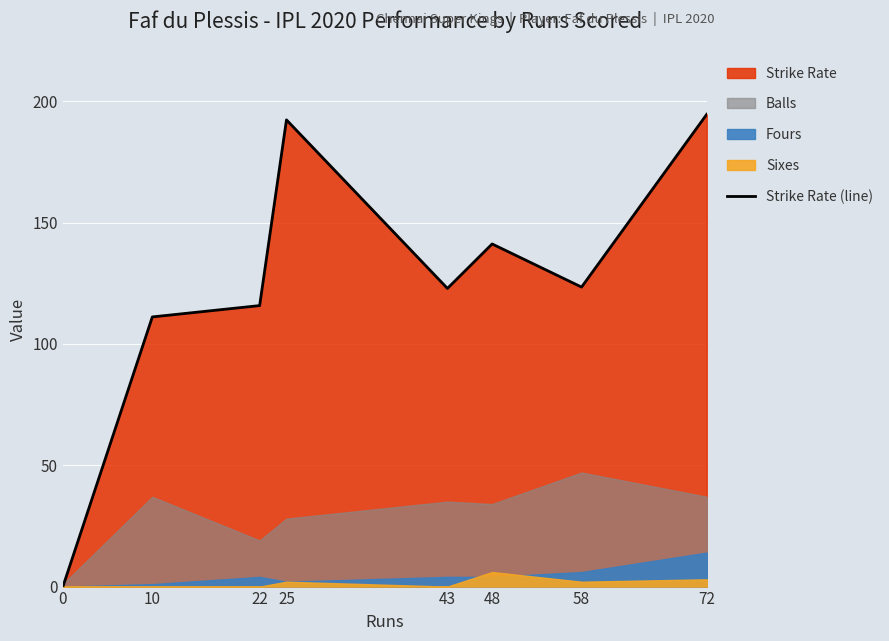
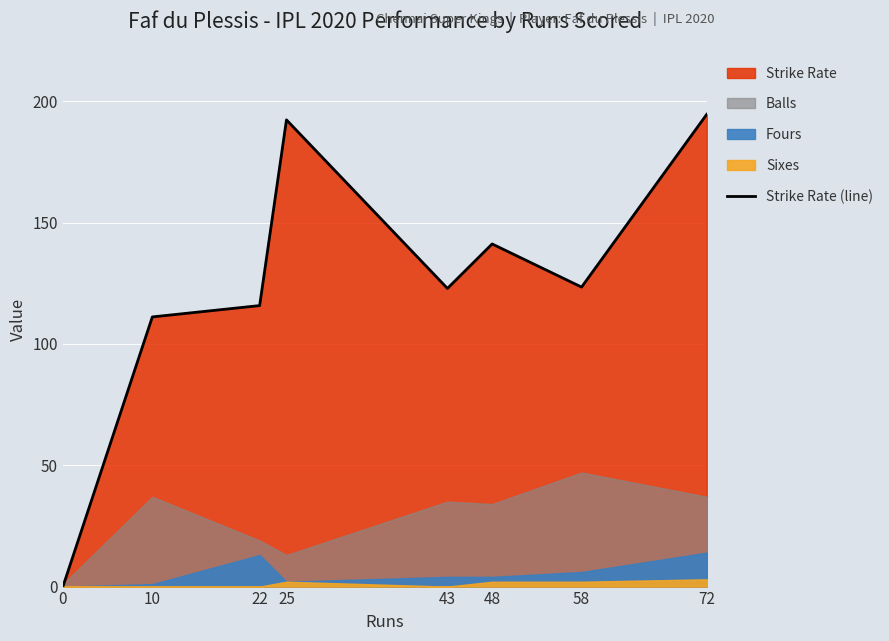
  {
    "Strike Rate": {
      "10": 111,
      "22": 116,
      "25": 192,
      "43": 123,
      "48": 141,
      "58": 123,
      "72": 195
    },
    "Balls": {
      "10": 37,
      "22": 19,
-     "25": 28,
+     "25": 13,
      "43": 35,
      "48": 34,
      "58": 47,
      "72": 37
    },
    "Fours": {
-     "22": 4,
+     "22": 13,
      "43": 4,
      "48": 4,
      "58": 6,
      "72": 14
    },
    "Sixes": {
      "22": 0,
      "43": 0,
-     "48": 6,
+     "48": 2,
      "58": 2,
      "72": 3
    }
  }
